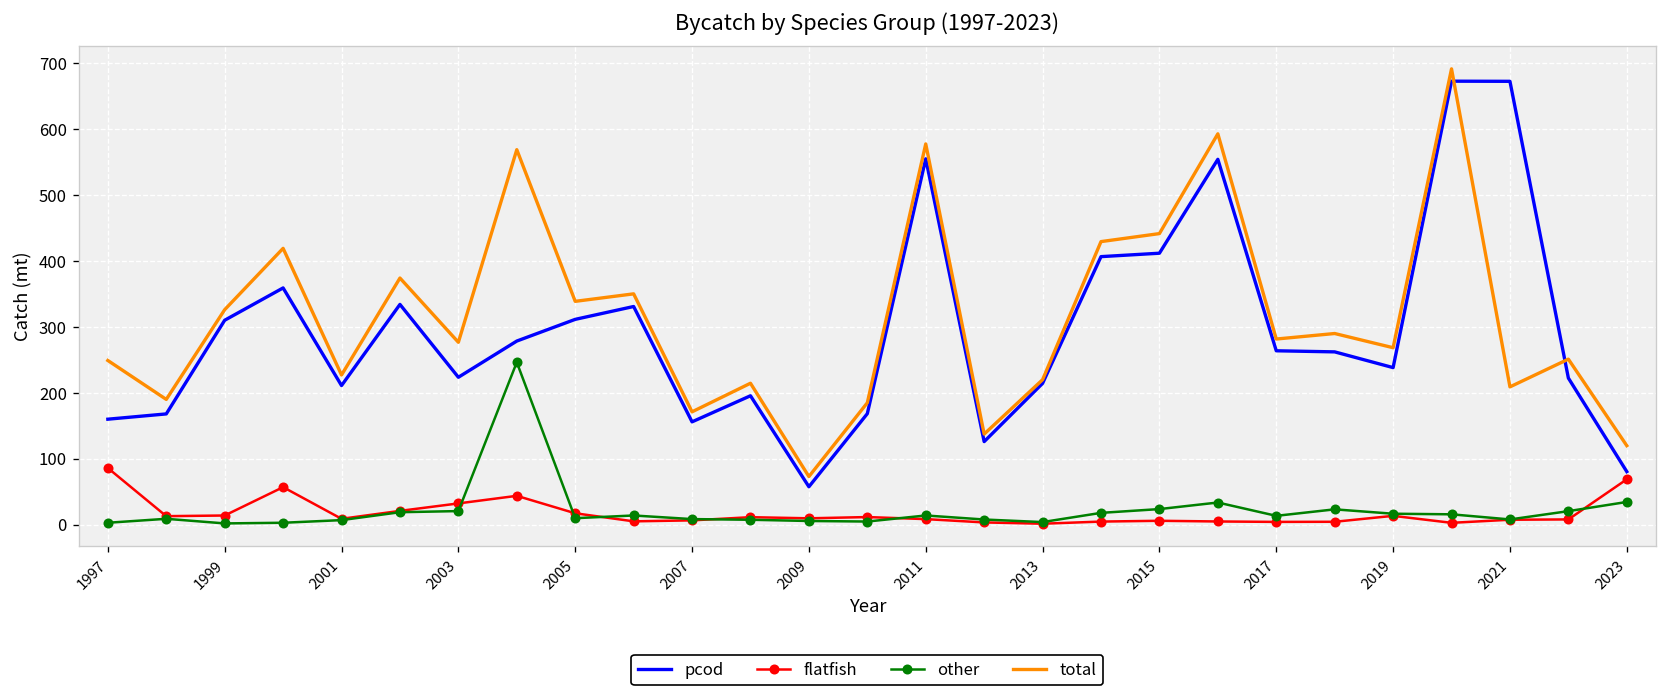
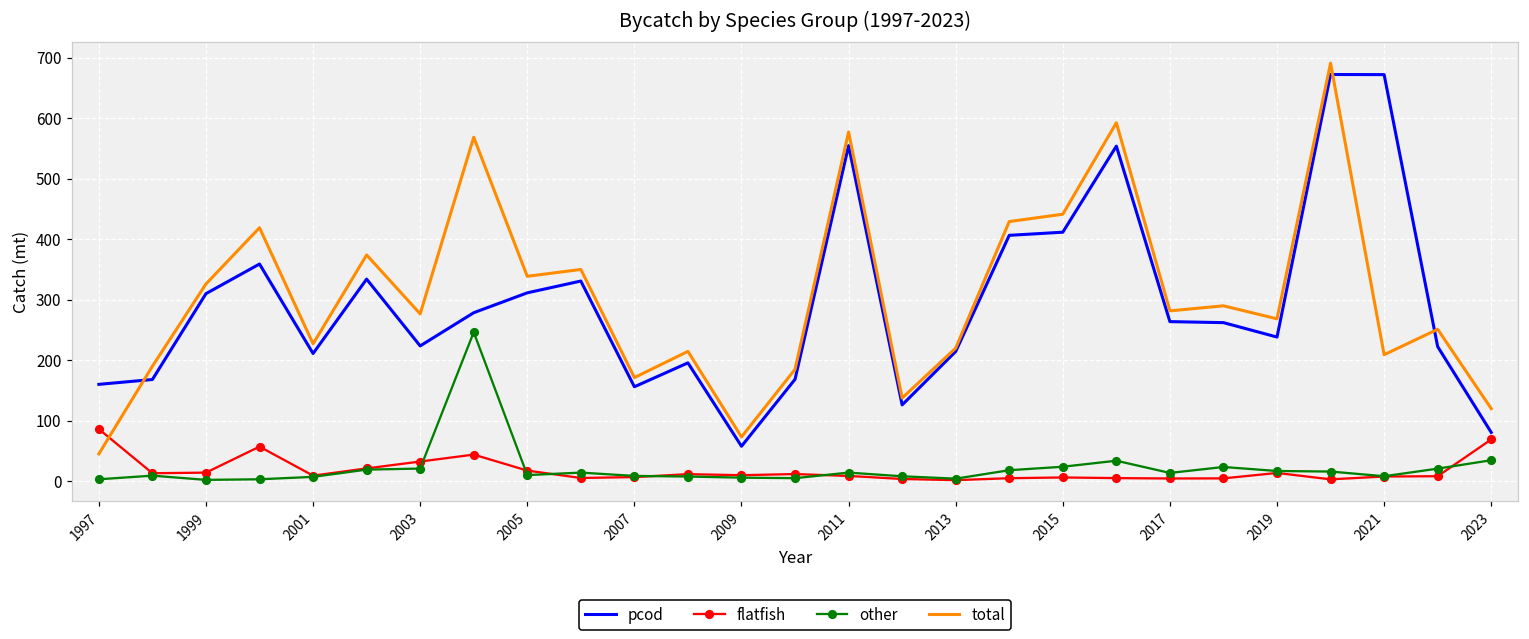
  {
    "pcod": {
      "1997": 160,
      "1999": 310,
      "2001": 210,
      "2003": 220,
      "2005": 310,
      "2007": 160,
      "2009": 60,
      "2011": 550,
      "2013": 210,
      "2015": 410,
      "2017": 260,
      "2019": 240,
      "2021": 670,
      "2023": 80
    },
    "flatfish": {
      "1997": 90,
      "1999": 10,
      "2003": 30,
      "2005": 20,
      "2011": 10,
      "2015": 10,
      "2017": 0,
      "2023": 70
    },
    "other": {
      "1997": 0,
      "1999": 0,
      "2003": 20,
      "2005": 10,
      "2011": 10,
      "2015": 20,
      "2017": 10,
      "2023": 30
    },
    "total": {
-     "1997": 250,
+     "1997": 50,
      "1999": 330,
      "2001": 230,
      "2003": 280,
      "2005": 340,
      "2007": 170,
      "2009": 70,
      "2011": 580,
      "2013": 220,
      "2015": 440,
      "2017": 280,
      "2019": 270,
      "2021": 210,
      "2023": 120
    }
  }
